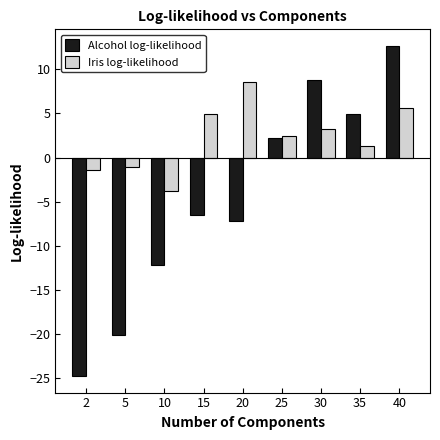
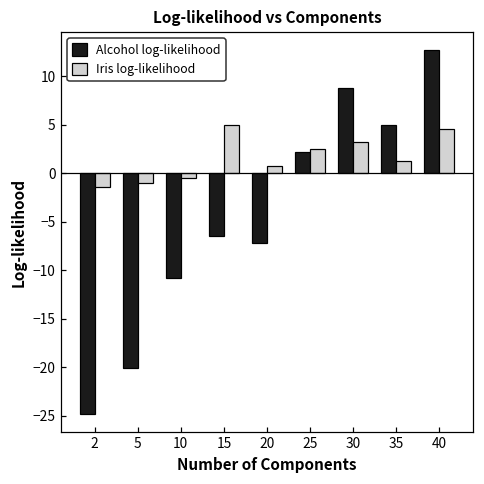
  {
    "Alcohol log-likelihood": {
      "2": -25,
      "5": -20,
-     "10": -12,
+     "10": -11,
      "15": -7,
      "20": -7,
      "25": 2,
      "30": 9,
      "35": 5,
      "40": 13
    },
    "Iris log-likelihood": {
      "2": -1,
      "5": -1,
-     "10": -4,
+     "10": 0,
      "15": 5,
-     "20": 9,
+     "20": 1,
      "25": 2,
      "30": 3,
      "35": 1,
-     "40": 6
+     "40": 5
    }
  }
